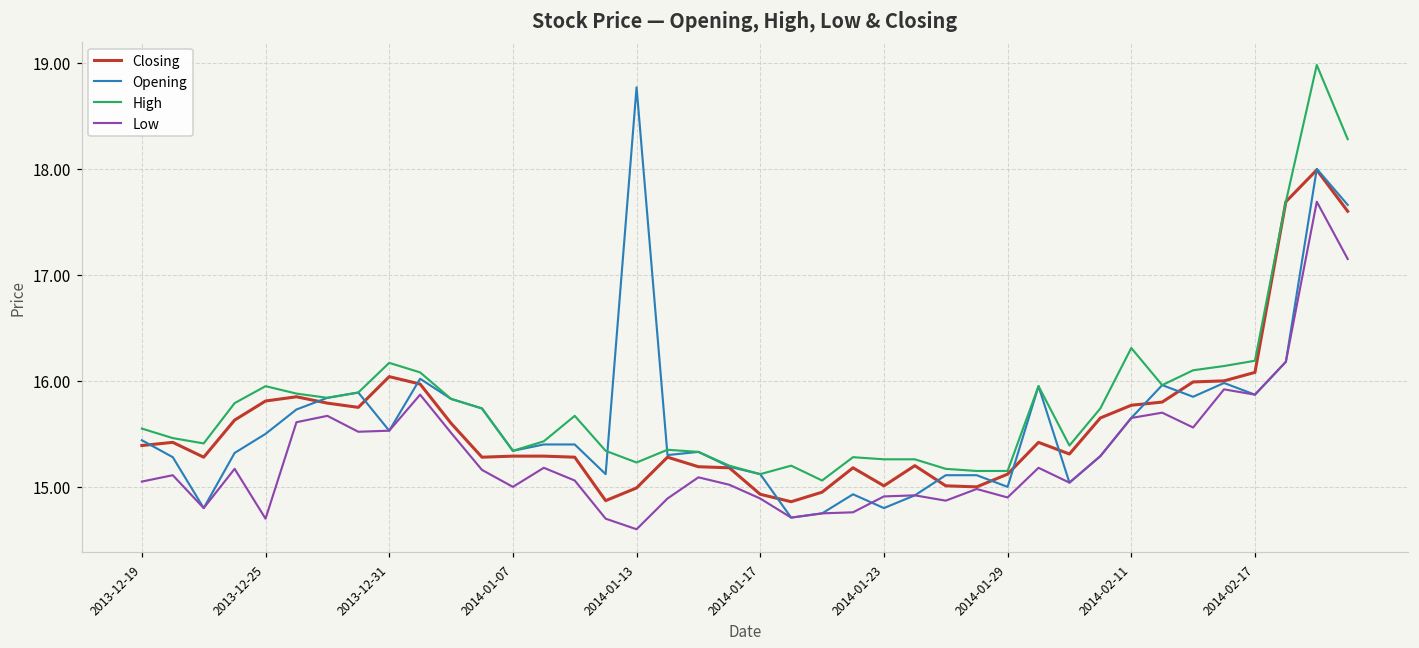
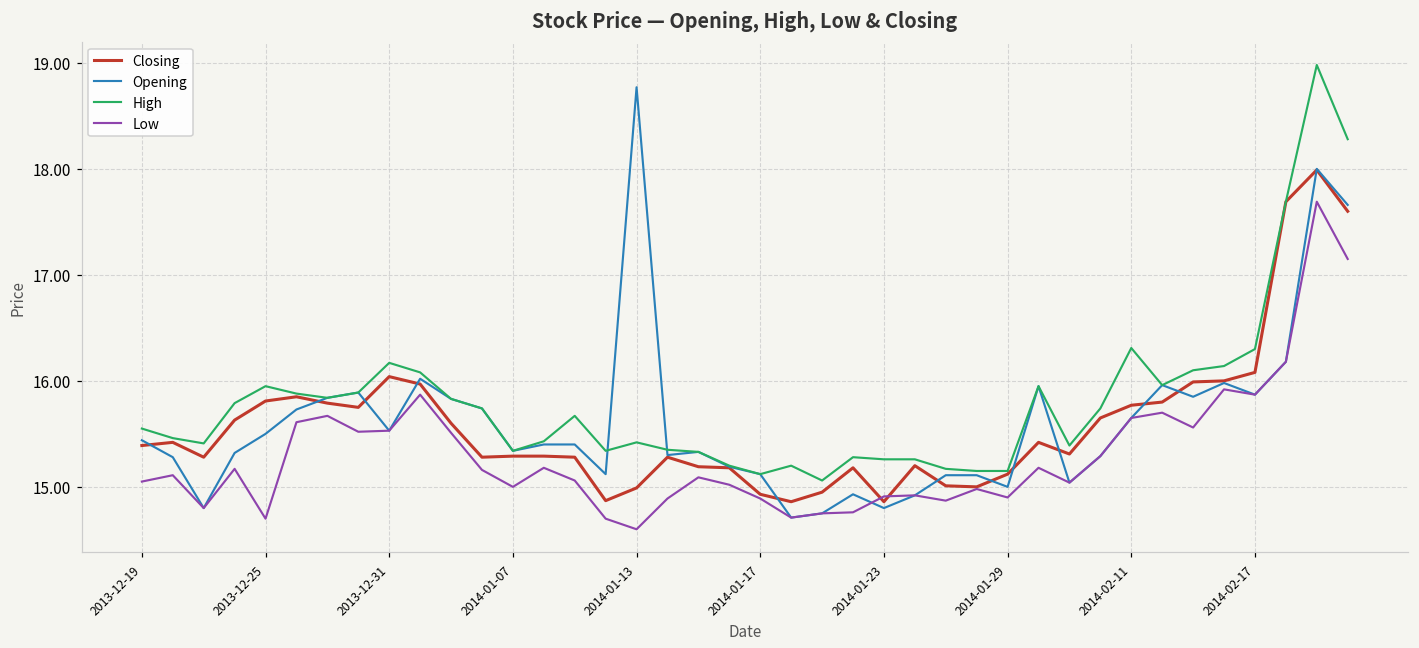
  {
    "Closing": {
      "2013-12-19": 15.4,
      "2013-12-25": 15.8,
      "2013-12-31": 16.0,
      "2014-01-07": 15.3,
      "2014-01-13": 15.0,
      "2014-01-17": 14.9,
-     "2014-01-23": 15.0,
+     "2014-01-23": 14.9,
      "2014-01-29": 15.1,
      "2014-02-11": 15.8,
      "2014-02-17": 16.1
    },
    "Opening": {
      "2013-12-19": 15.4,
      "2013-12-25": 15.5,
      "2014-01-13": 18.8,
      "2014-01-23": 14.8,
      "2014-01-29": 15.0
    },
    "High": {
      "2013-12-19": 15.6,
      "2013-12-25": 16.0,
      "2013-12-31": 16.2,
-     "2014-01-13": 15.2,
+     "2014-01-13": 15.4,
      "2014-01-23": 15.3,
      "2014-01-29": 15.2,
      "2014-02-11": 16.3,
-     "2014-02-17": 16.2
+     "2014-02-17": 16.3
    },
    "Low": {
      "2013-12-19": 15.1,
      "2013-12-25": 14.7,
      "2014-01-07": 15.0,
      "2014-01-13": 14.6,
      "2014-01-17": 14.9,
      "2014-01-23": 14.9,
      "2014-01-29": 14.9
    }
  }
